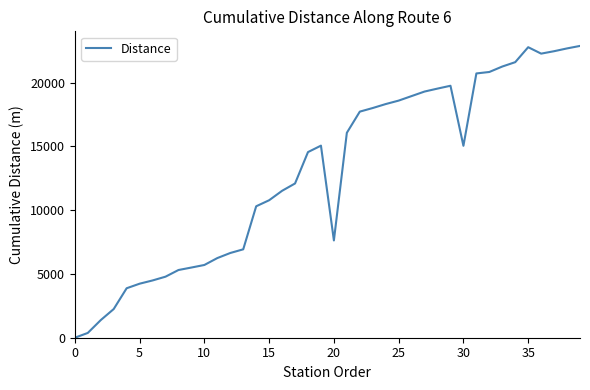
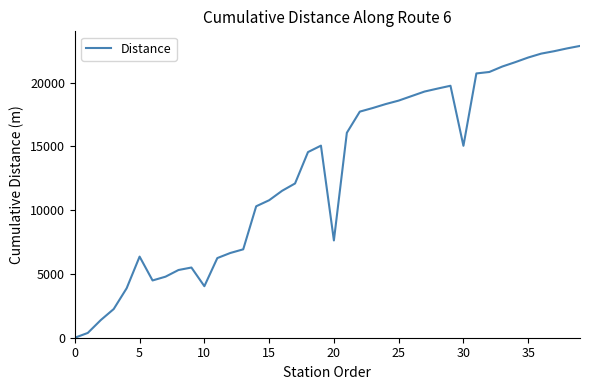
  {
    "0": 0,
-   "5": 4200,
-   "10": 5700,
+   "5": 6400,
+   "10": 4000,
    "15": 10800,
    "20": 7600,
    "25": 18600,
    "30": 15000,
-   "35": 22800
+   "35": 22000
  }
